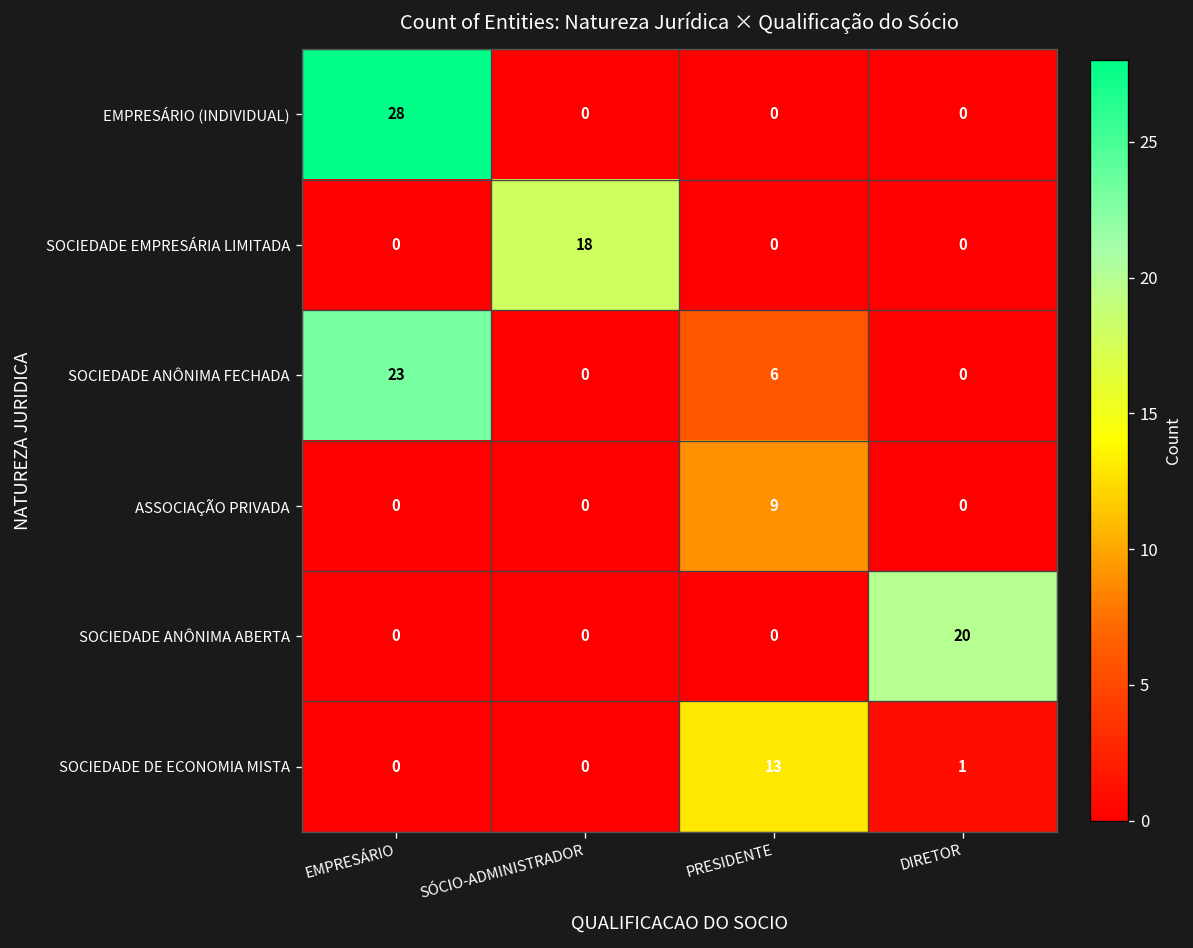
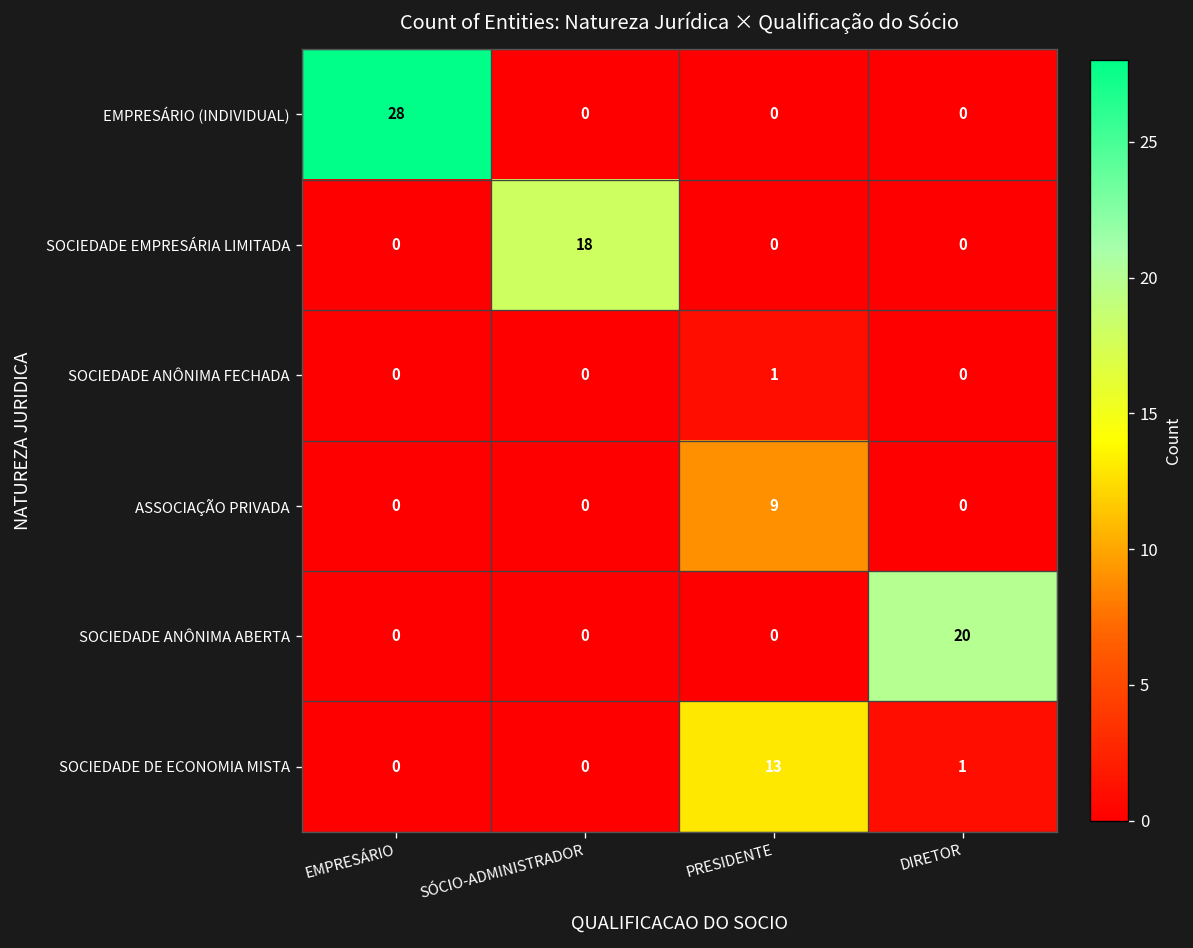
  {
    "EMPRESÁRIO (INDIVIDUAL)": {
      "EMPRESÁRIO": 28,
      "SÓCIO-ADMINISTRADOR": 0,
      "PRESIDENTE": 0,
      "DIRETOR": 0
    },
    "SOCIEDADE EMPRESÁRIA LIMITADA": {
      "EMPRESÁRIO": 0,
      "SÓCIO-ADMINISTRADOR": 18,
      "PRESIDENTE": 0,
      "DIRETOR": 0
    },
    "SOCIEDADE ANÔNIMA FECHADA": {
-     "EMPRESÁRIO": 23,
+     "EMPRESÁRIO": 0,
      "SÓCIO-ADMINISTRADOR": 0,
-     "PRESIDENTE": 6,
+     "PRESIDENTE": 1,
      "DIRETOR": 0
    },
    "ASSOCIAÇÃO PRIVADA": {
      "EMPRESÁRIO": 0,
      "SÓCIO-ADMINISTRADOR": 0,
      "PRESIDENTE": 9,
      "DIRETOR": 0
    },
    "SOCIEDADE ANÔNIMA ABERTA": {
      "EMPRESÁRIO": 0,
      "SÓCIO-ADMINISTRADOR": 0,
      "PRESIDENTE": 0,
      "DIRETOR": 20
    },
    "SOCIEDADE DE ECONOMIA MISTA": {
      "EMPRESÁRIO": 0,
      "SÓCIO-ADMINISTRADOR": 0,
      "PRESIDENTE": 13,
      "DIRETOR": 1
    }
  }
